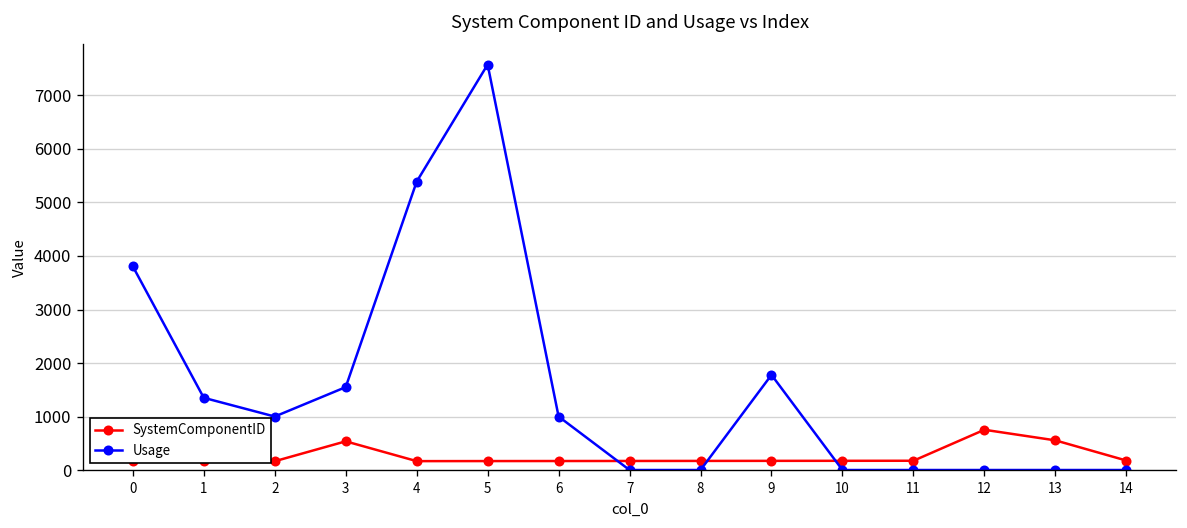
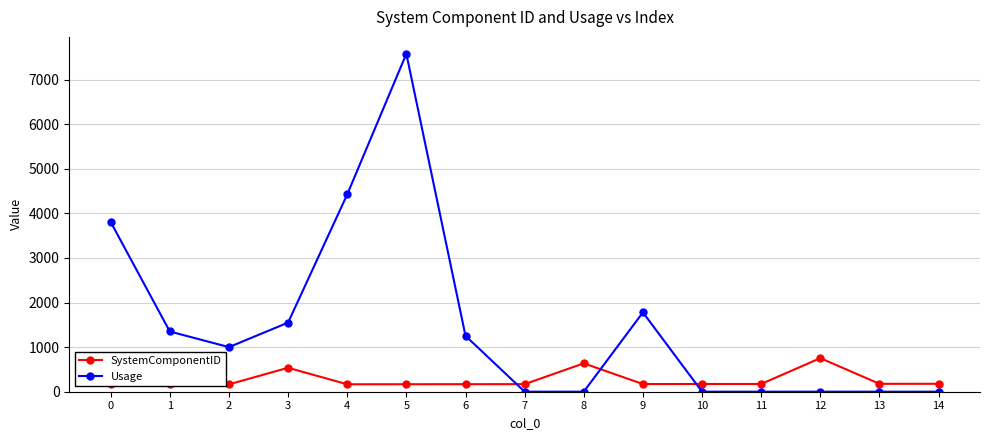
  {
    "SystemComponentID": {
      "2": 200,
      "3": 500,
      "4": 200,
      "5": 200,
      "6": 200,
      "7": 200,
-     "8": 200,
+     "8": 600,
      "9": 200,
      "10": 200,
      "11": 200,
      "12": 800,
-     "13": 600,
+     "13": 200,
      "14": 200
    },
    "Usage": {
      "0": 3800,
      "1": 1400,
      "2": 1000,
      "3": 1500,
-     "4": 5400,
+     "4": 4400,
      "5": 7600,
-     "6": 1000,
+     "6": 1300,
      "7": 0,
      "8": 0,
      "9": 1800,
      "10": 0,
      "11": 0,
      "12": 0,
      "13": 0,
      "14": 0
    }
  }
